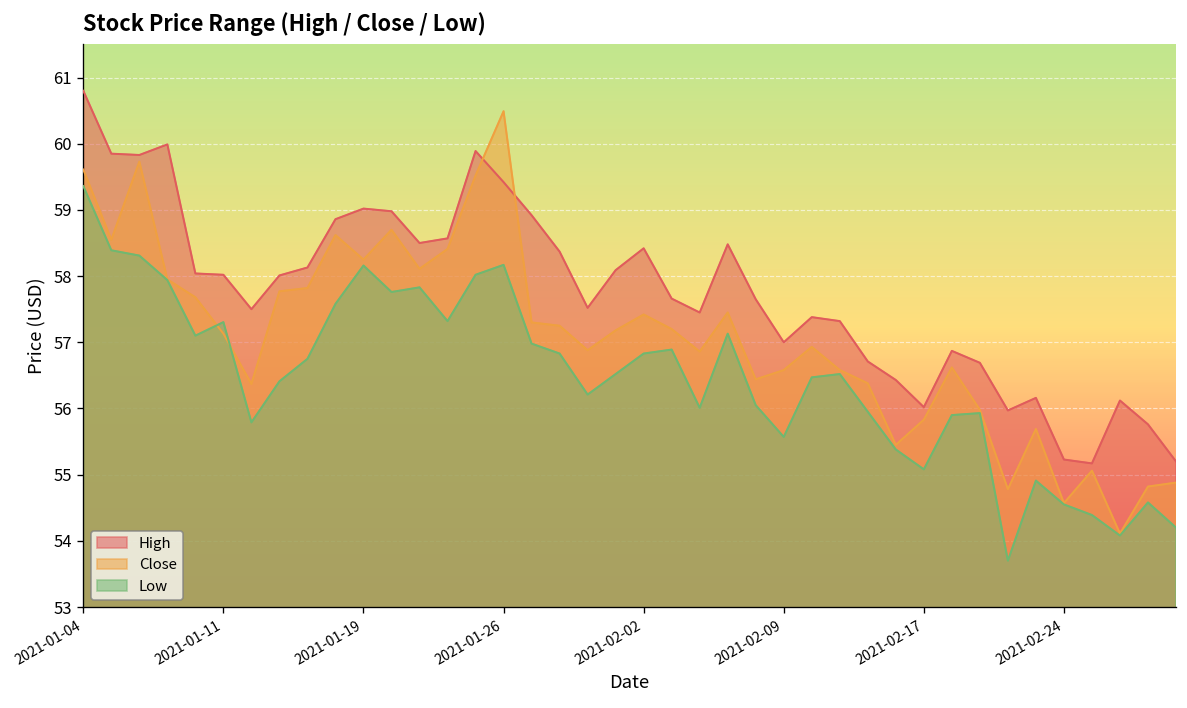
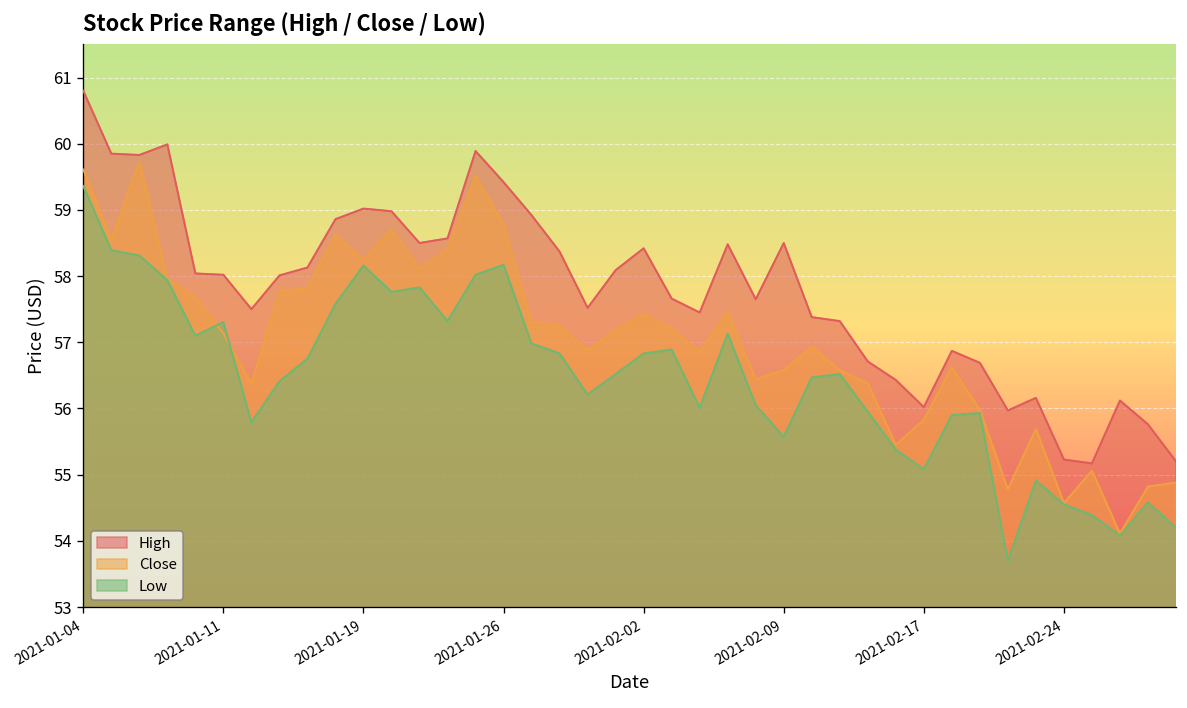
  {
    "High": {
      "2021-01-04": 60.8,
      "2021-01-11": 58.0,
      "2021-01-19": 59.0,
      "2021-01-26": 59.4,
      "2021-02-02": 58.4,
-     "2021-02-09": 57.0,
+     "2021-02-09": 58.5,
      "2021-02-17": 56.0,
      "2021-02-24": 55.2
    },
    "Close": {
      "2021-01-04": 59.6,
      "2021-01-11": 57.1,
      "2021-01-19": 58.3,
-     "2021-01-26": 60.5,
+     "2021-01-26": 58.8,
      "2021-02-02": 57.4,
      "2021-02-09": 56.6,
      "2021-02-17": 55.8
    },
    "Low": {
      "2021-01-04": 59.4,
      "2021-01-11": 57.3,
      "2021-01-19": 58.2,
      "2021-01-26": 58.2,
      "2021-02-02": 56.8,
      "2021-02-09": 55.6,
      "2021-02-17": 55.1
    }
  }
